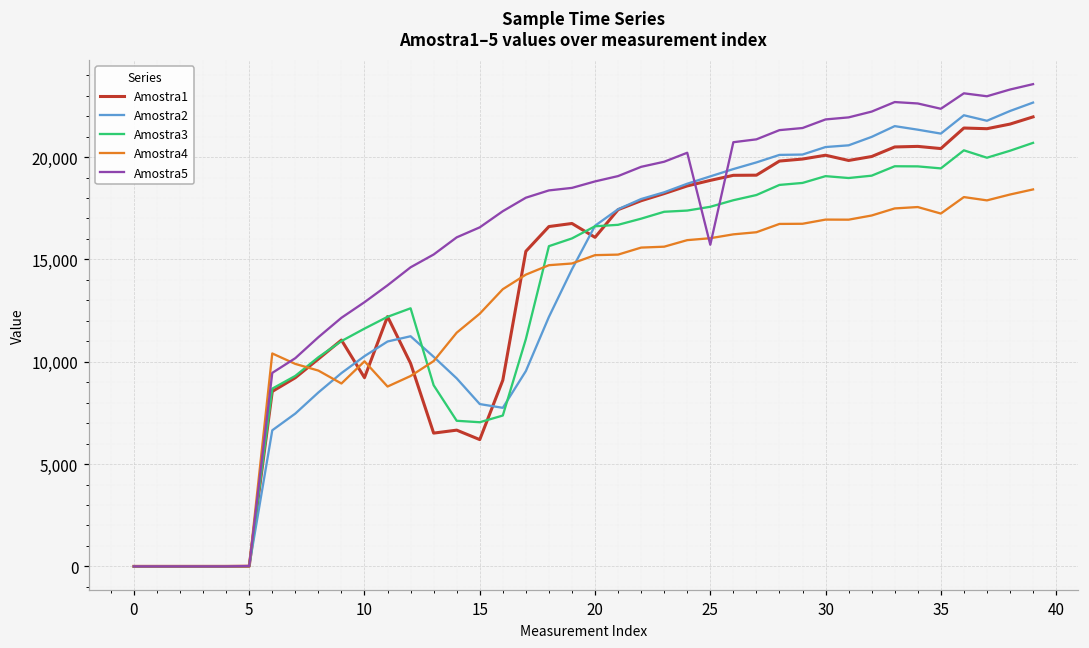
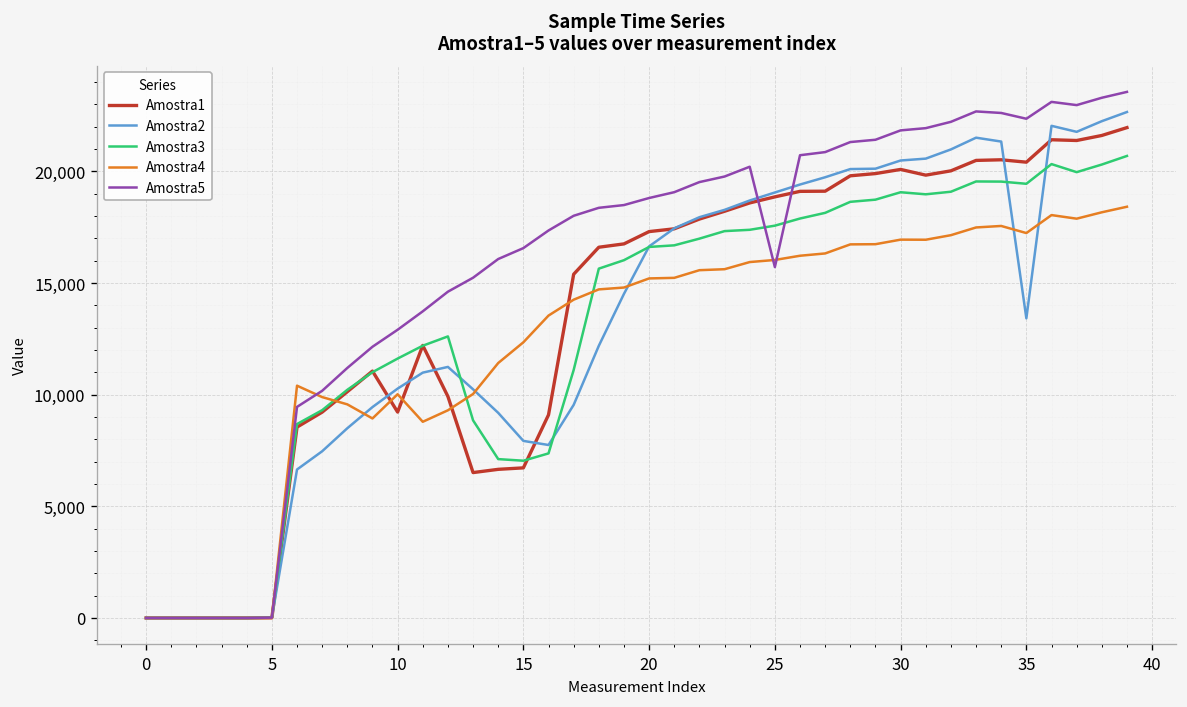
  {
    "Amostra1": {
      "10": "9,200",
-     "15": "6,200",
-     "20": "16,100",
+     "15": "6,700",
+     "20": "17,300",
      "25": "18,900",
      "30": "20,100",
      "35": "20,400"
    },
    "Amostra2": {
      "10": "10,300",
      "15": "7,900",
      "25": "19,100",
      "30": "20,500",
-     "35": "21,100"
+     "35": "13,400"
    },
    "Amostra3": {
      "10": "11,600",
      "15": "7,000",
      "25": "17,600",
      "30": "19,100",
      "35": "19,400"
    },
    "Amostra4": {
      "10": "10,000",
      "15": "12,300",
      "20": "15,200",
      "25": "16,000",
      "30": "16,900",
      "35": "17,200"
    },
    "Amostra5": {
      "10": "12,900",
      "15": "16,600",
      "20": "18,800",
      "25": "15,700",
      "30": "21,800",
      "35": "22,400"
    }
  }
